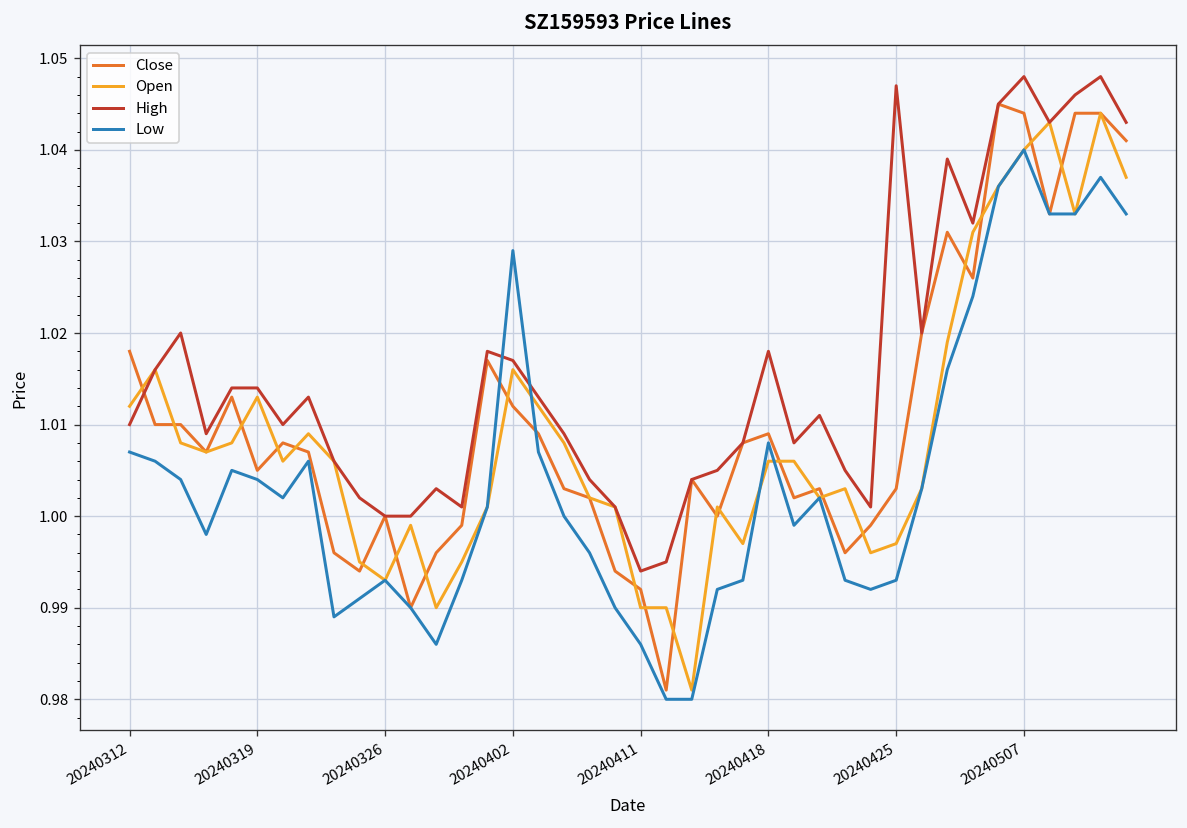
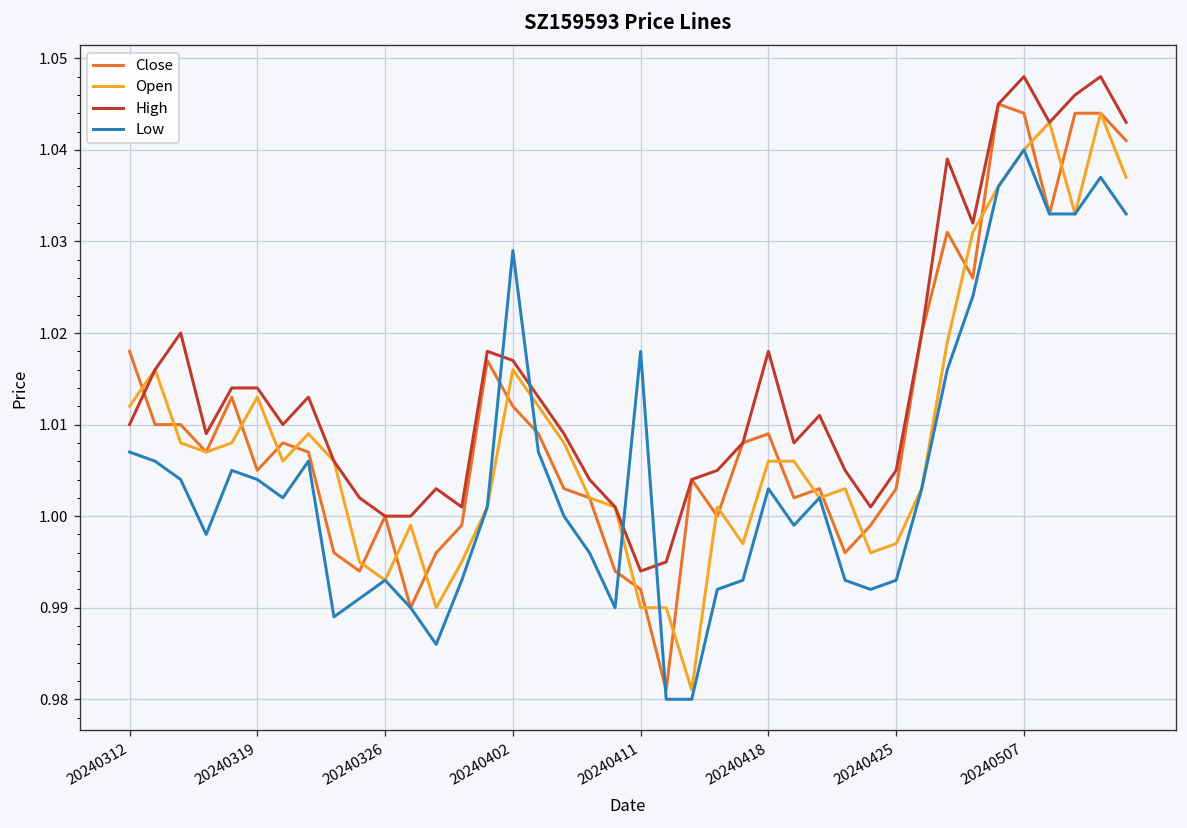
  {
    "High": {
      "20240312": 1.010,
      "20240319": 1.014,
      "20240402": 1.017,
      "20240411": 0.994,
      "20240418": 1.018,
-     "20240425": 1.047,
+     "20240425": 1.005,
      "20240507": 1.048
    },
    "Low": {
      "20240312": 1.007,
      "20240319": 1.004,
      "20240402": 1.029,
-     "20240411": 0.986,
-     "20240418": 1.008,
+     "20240411": 1.018,
+     "20240418": 1.003,
      "20240425": 0.993
    }
  }
